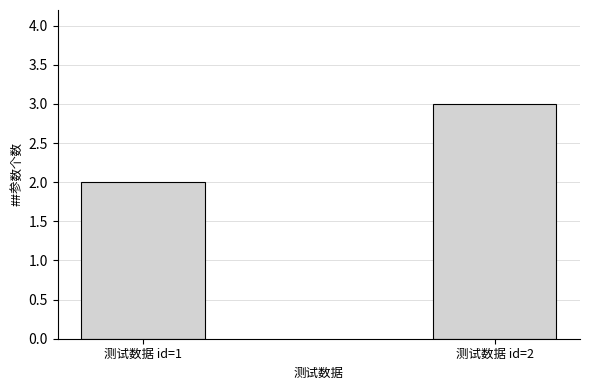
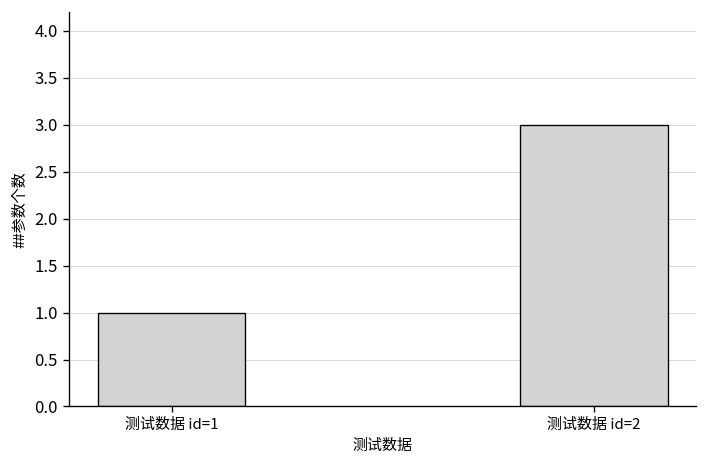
  {
-   "测试数据 id=1": 2,
+   "测试数据 id=1": 1,
    "测试数据 id=2": 3
  }
